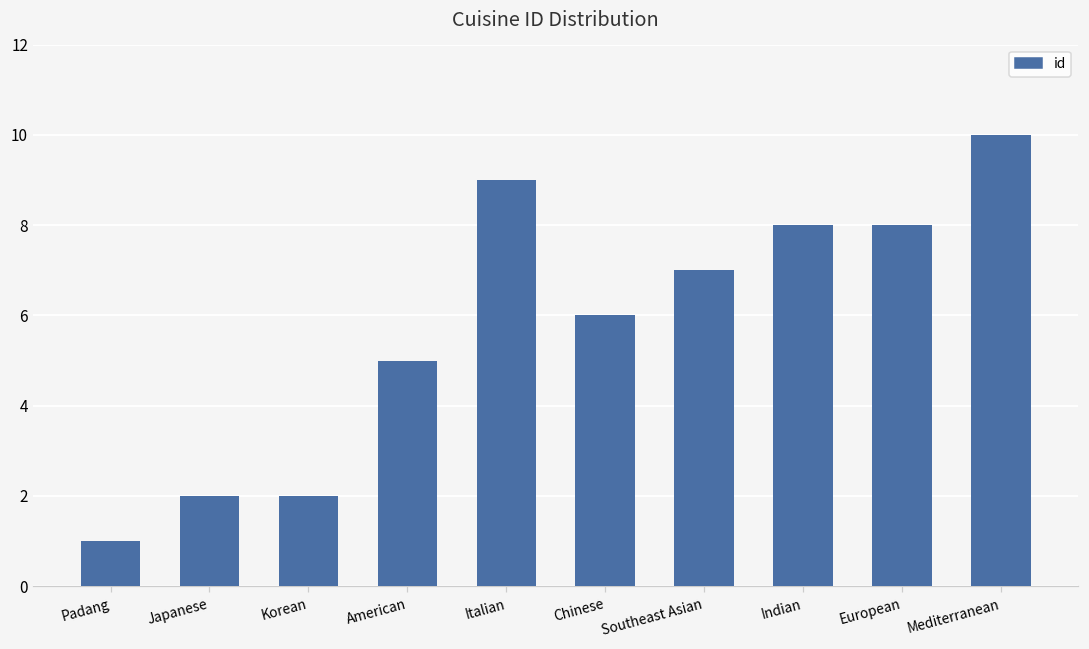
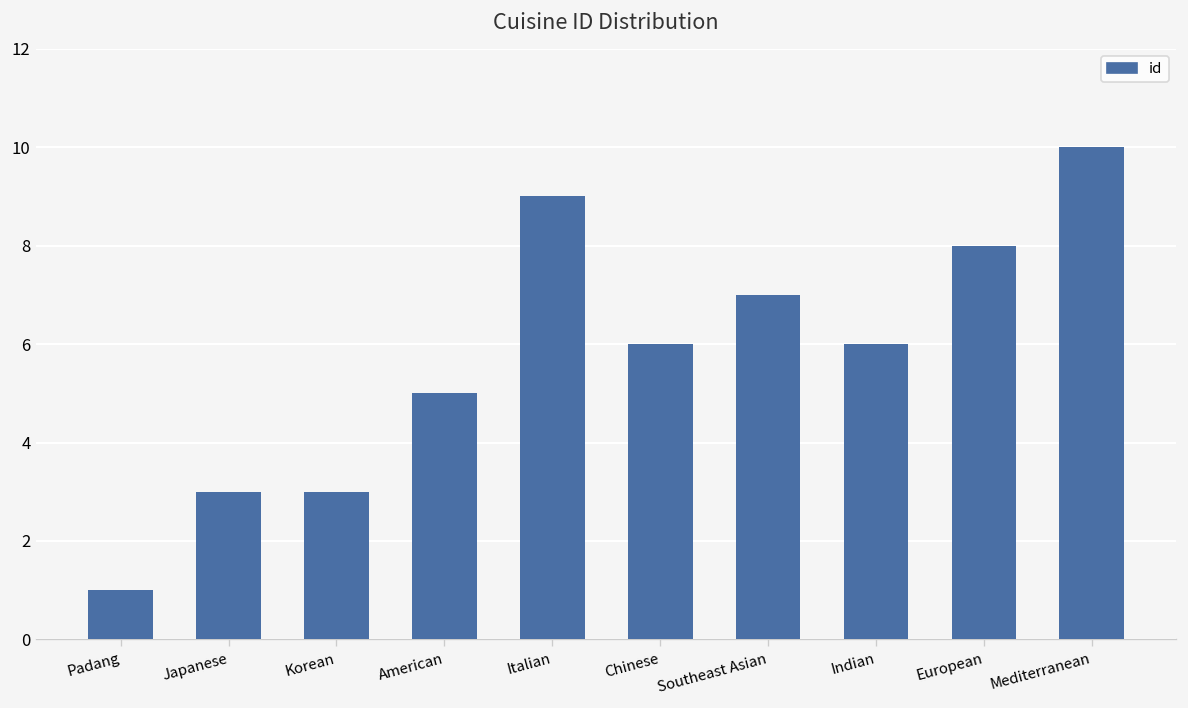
  {
    "Padang": 1,
-   "Japanese": 2,
-   "Korean": 2,
+   "Japanese": 3,
+   "Korean": 3,
    "American": 5,
    "Italian": 9,
    "Chinese": 6,
    "Southeast Asian": 7,
-   "Indian": 8,
+   "Indian": 6,
    "European": 8,
    "Mediterranean": 10
  }
